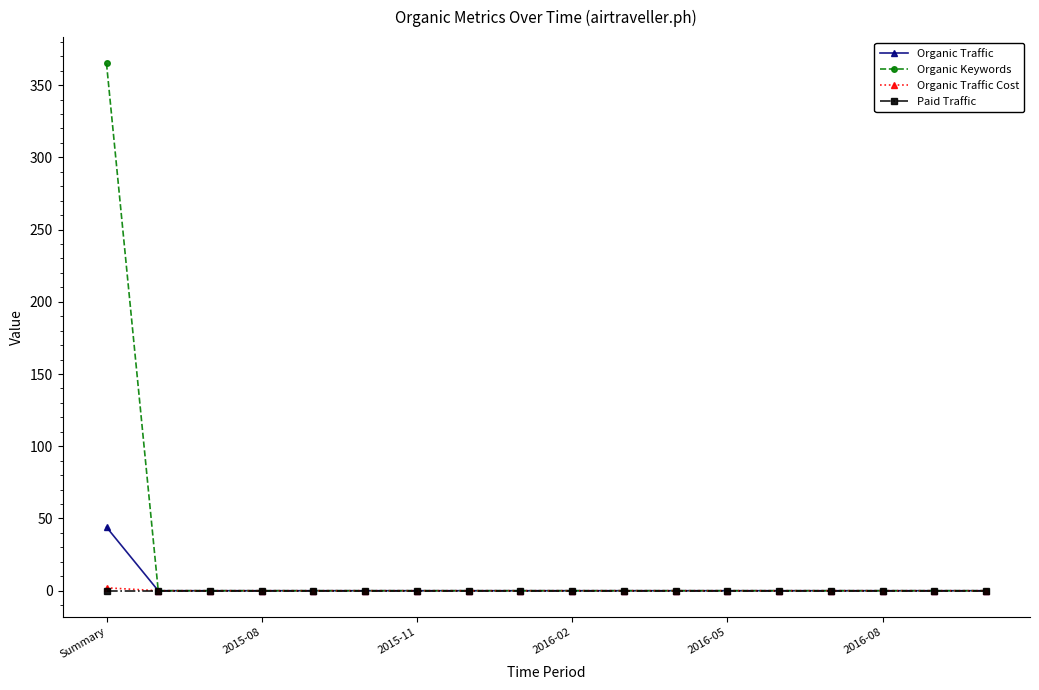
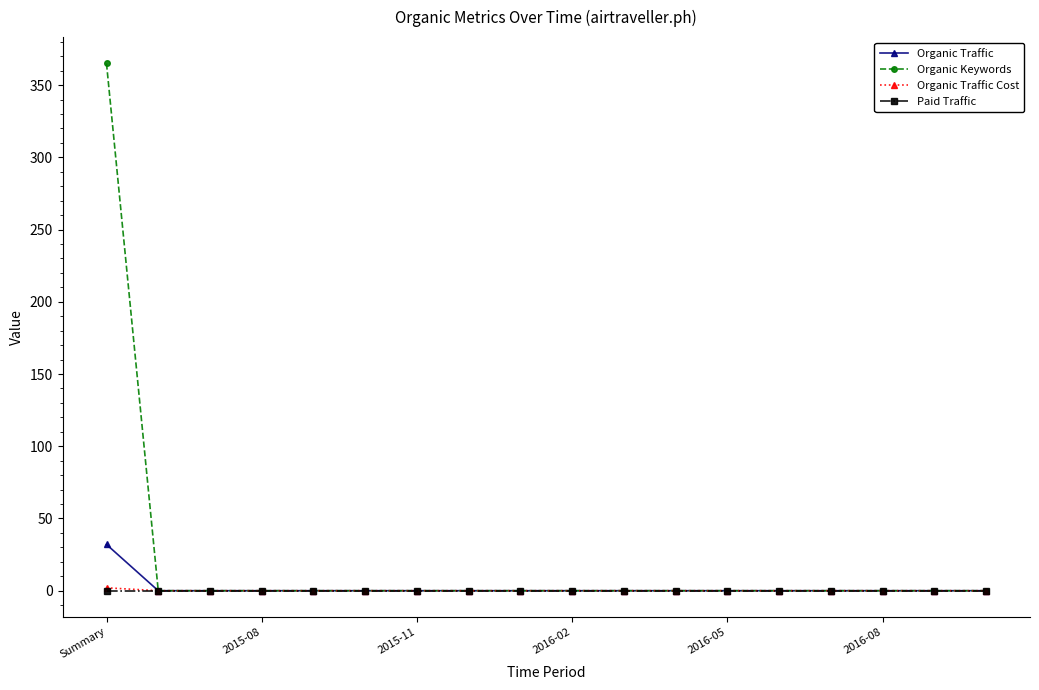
  {
    "Organic Traffic": {
-     "Summary": 44
+     "Summary": 32
    },
    "Organic Keywords": {
      "Summary": 365
    },
    "Organic Traffic Cost": {
      "Summary": 2
    },
    "Paid Traffic": {
      "Summary": 0
    }
  }
